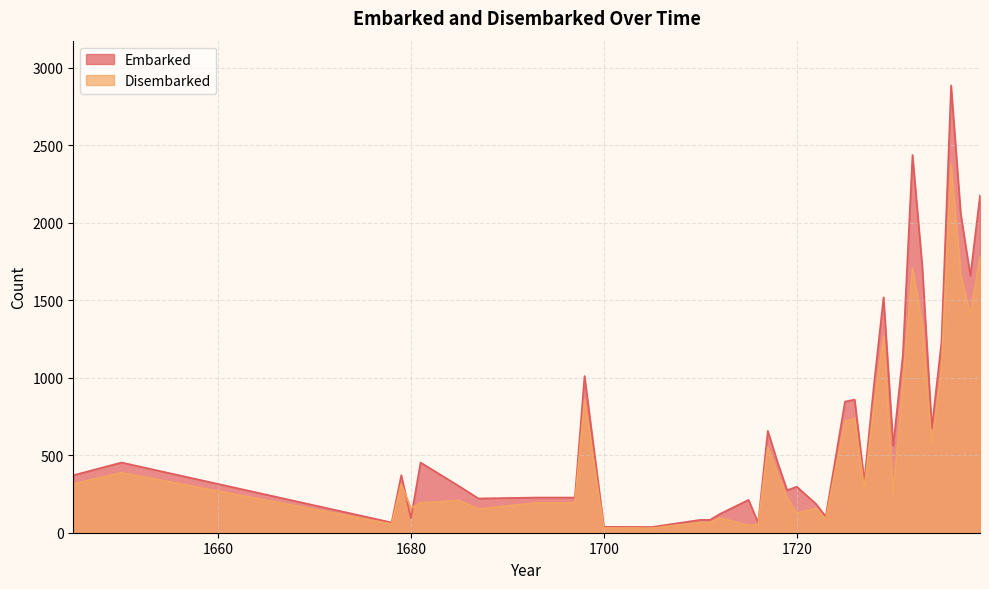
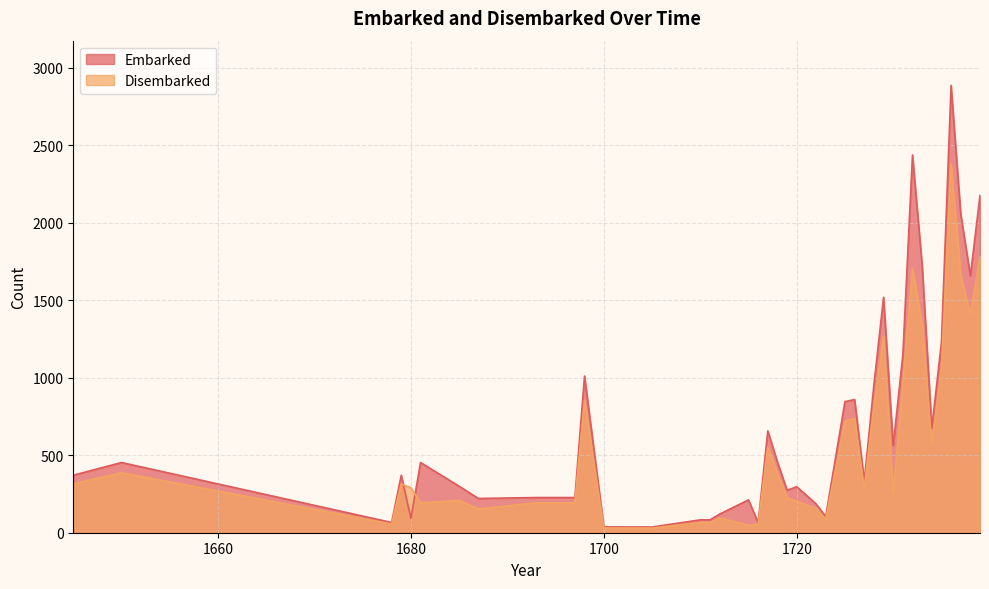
  {
    "Embarked": {
      "1680": 90,
      "1720": 300
    },
    "Disembarked": {
-     "1680": 160,
-     "1720": 130
+     "1680": 290,
+     "1720": 200
    }
  }
